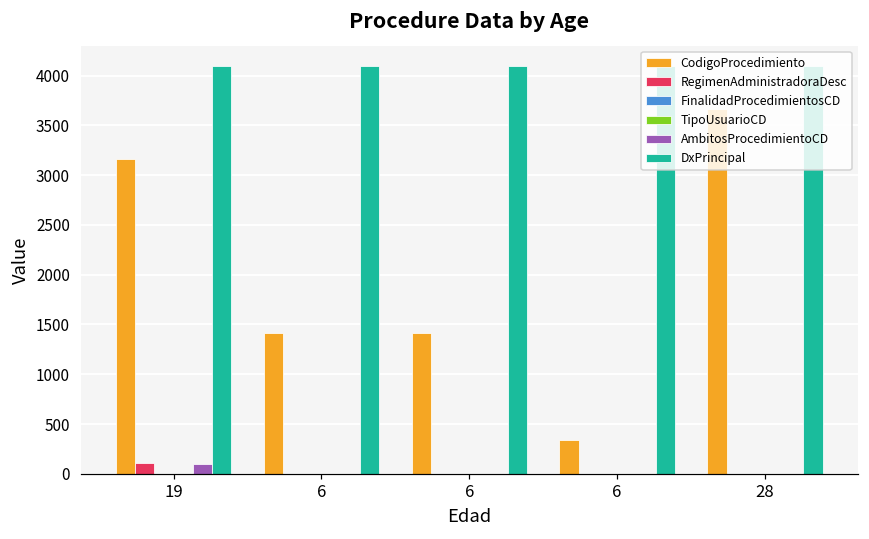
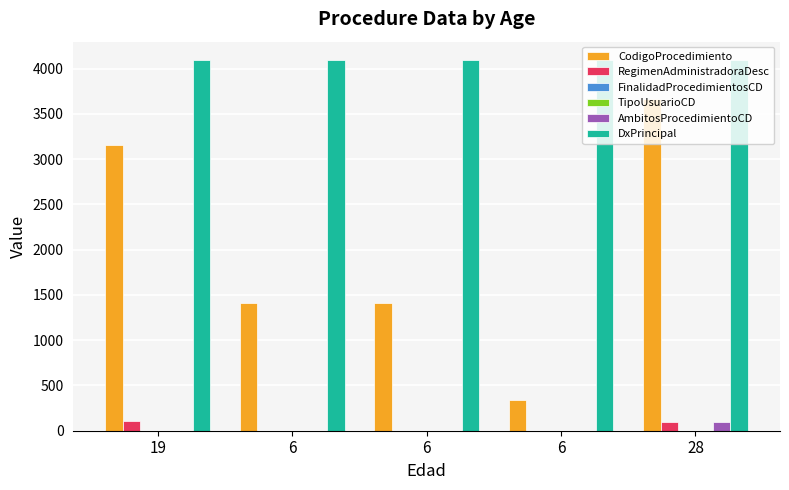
  {
    "CodigoProcedimiento": {
      "19": 3200
    },
    "RegimenAdministradoraDesc": {
      "19": 100,
-     "28": 0
+     "28": 100
    },
    "AmbitosProcedimientoCD": {
-     "19": 100,
-     "28": 0
+     "19": 0,
+     "28": 100
    },
    "DxPrincipal": {
      "19": 4100
    }
  }
